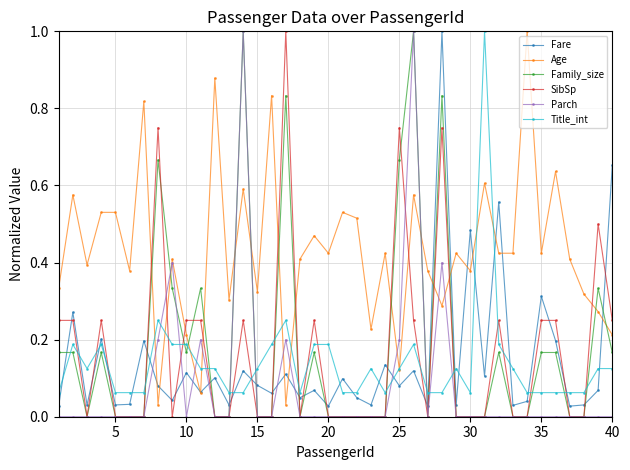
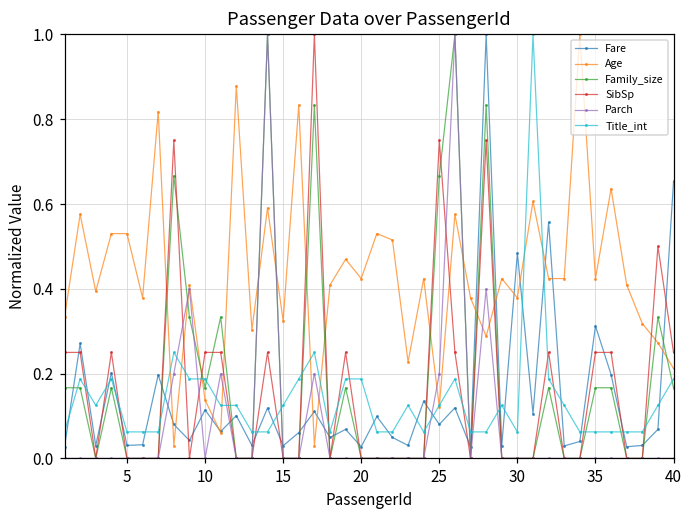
  {
    "Fare": {
      "5": 0.03,
      "10": 0.11,
-     "15": 0.08,
+     "15": 0.03,
      "20": 0.03,
      "25": 0.08,
      "30": 0.48,
      "35": 0.31,
      "40": 0.65
    },
    "Age": {
      "5": 0.53,
-     "10": 0.21,
+     "10": 0.14,
      "15": 0.32,
      "20": 0.42,
      "30": 0.38,
      "35": 0.42,
      "40": 0.21
    },
    "Family_size": {
      "10": 0.17,
      "25": 0.67,
      "35": 0.17,
      "40": 0.17
    },
    "SibSp": {
      "10": 0.25,
      "25": 0.75,
      "35": 0.25,
      "40": 0.25
    },
    "Parch": {
      "10": 0.00,
      "25": 0.20,
      "35": 0.00,
      "40": 0.00
    },
    "Title_int": {
      "5": 0.06,
      "10": 0.19,
      "15": 0.13,
      "20": 0.19,
      "30": 0.06,
      "35": 0.06,
-     "40": 0.13
+     "40": 0.19
    }
  }
